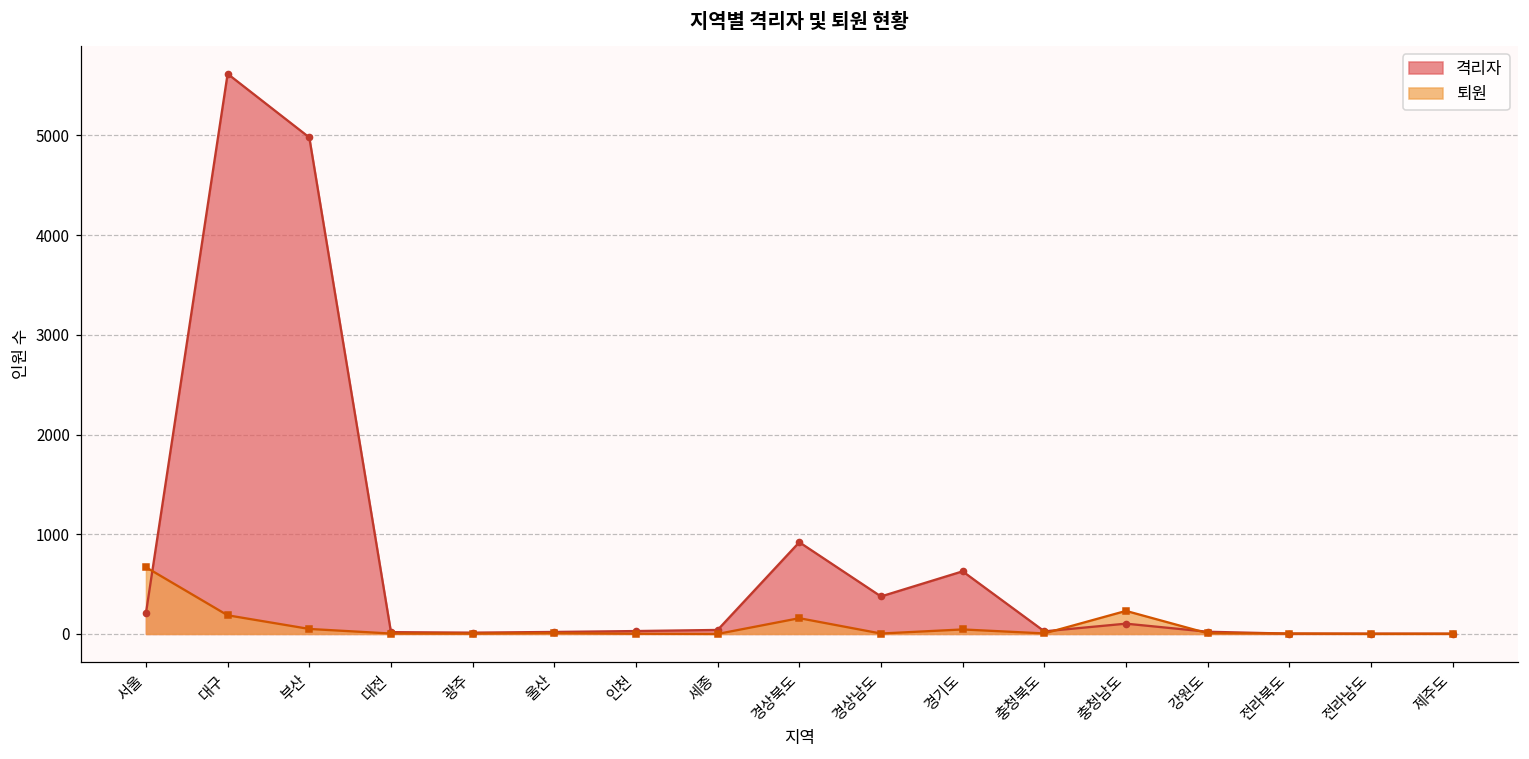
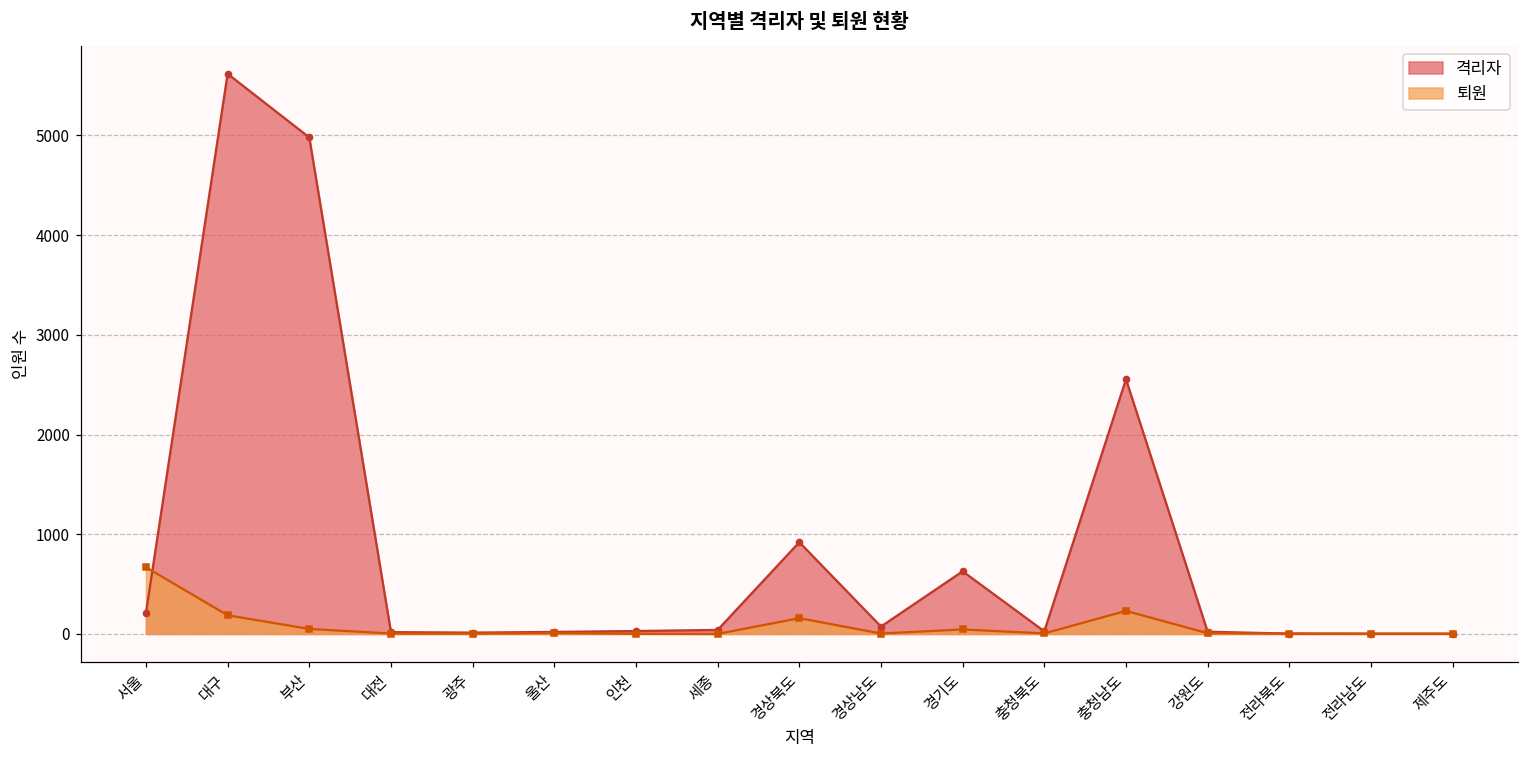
  {
    "격리자": {
      "서울": 200,
      "대구": 5600,
      "부산": 5000,
      "세종": 0,
      "경상북도": 900,
-     "경상남도": 400,
+     "경상남도": 100,
      "경기도": 600,
-     "충청남도": 100
+     "충청남도": 2600
    },
    "퇴원": {
      "서울": 700,
      "대구": 200,
      "부산": 100,
      "세종": 0,
      "경상북도": 200,
      "경상남도": 0,
      "경기도": 0,
      "충청남도": 200
    }
  }
